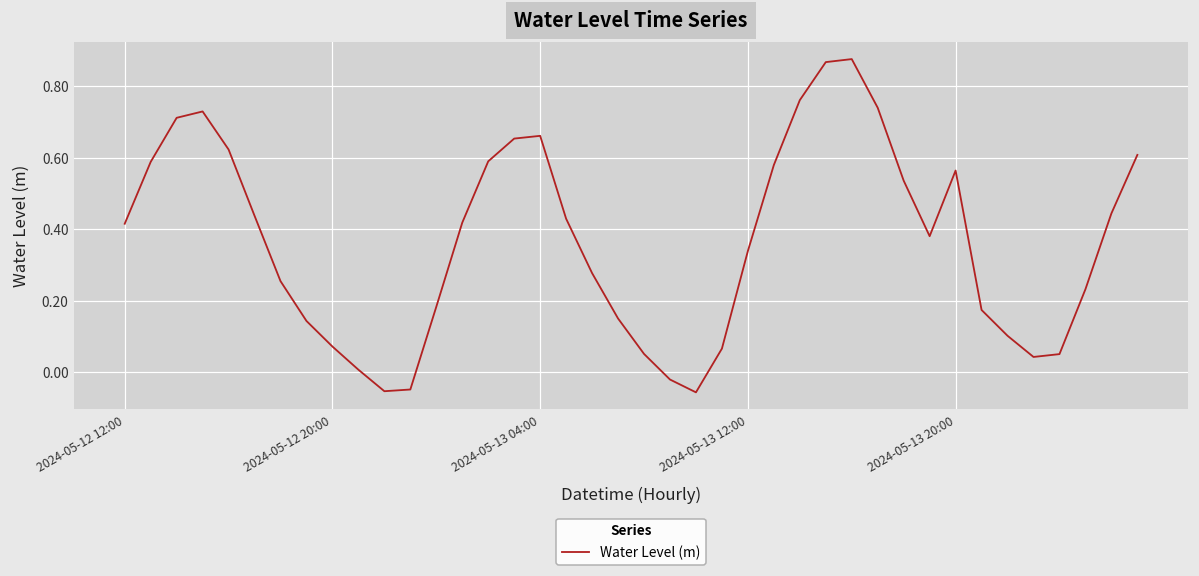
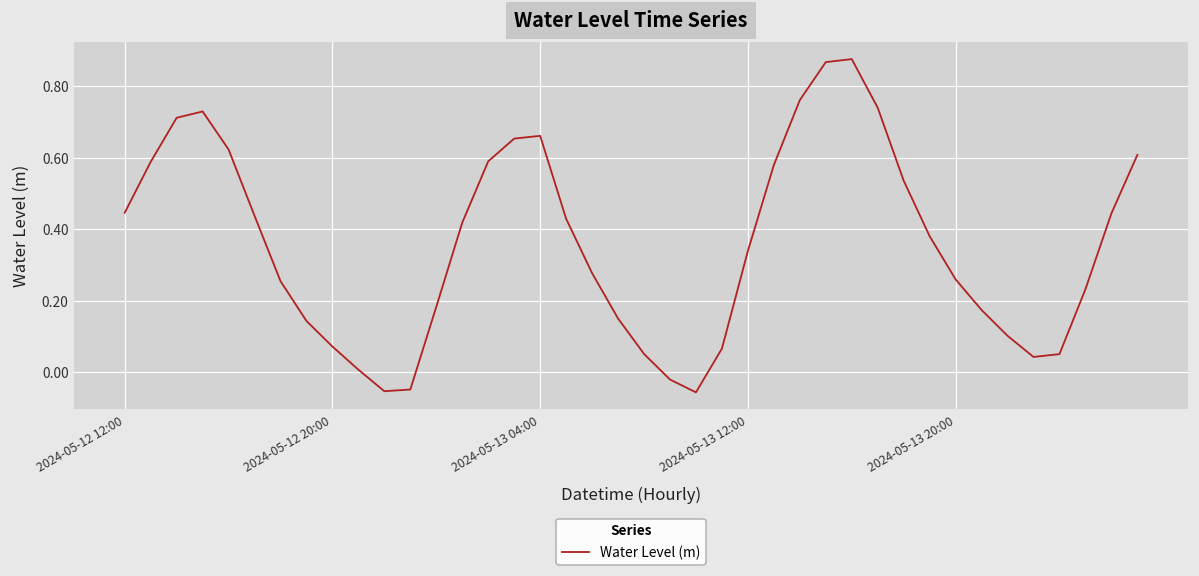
  {
-   "2024-05-12 12:00": 0.42,
+   "2024-05-12 12:00": 0.45,
    "2024-05-12 20:00": 0.07,
    "2024-05-13 04:00": 0.66,
    "2024-05-13 12:00": 0.34,
-   "2024-05-13 20:00": 0.56
+   "2024-05-13 20:00": 0.26
  }
